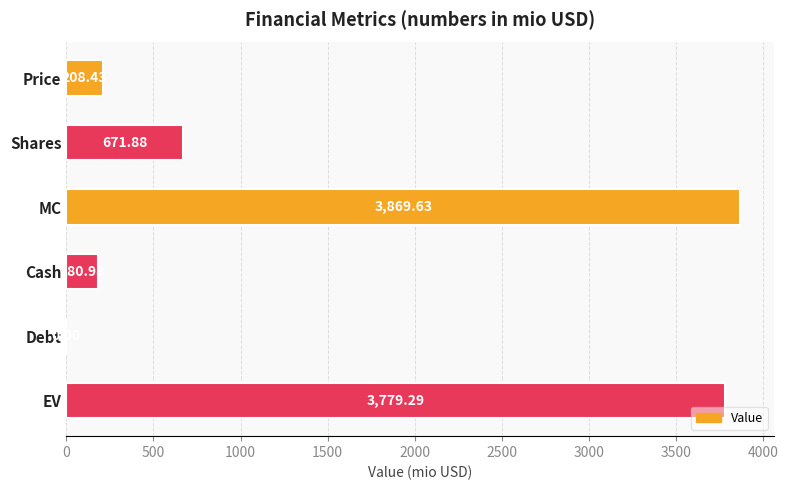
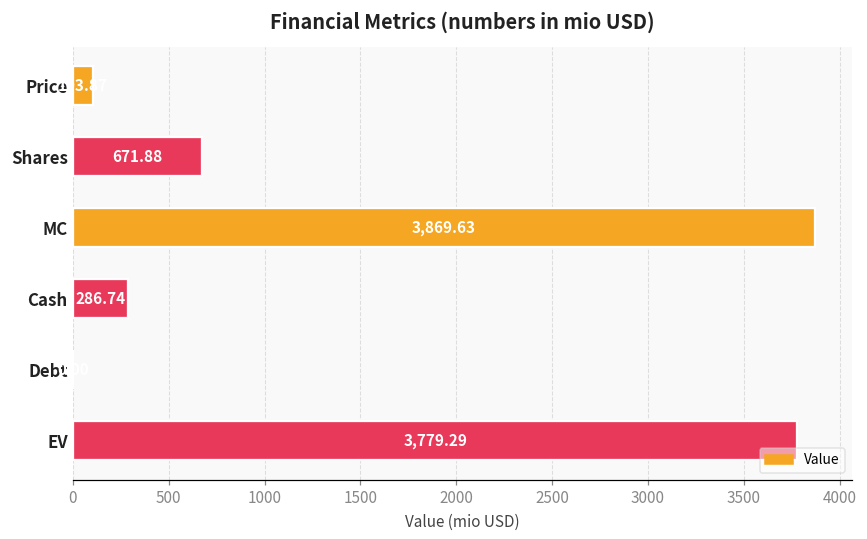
  {
-   "Price": "210",
+   "Price": "100",
    "Shares": "671.88",
    "MC": "3,869.63",
-   "Cash": "180.98",
+   "Cash": "286.74",
    "EV": "3,779.29"
  }
